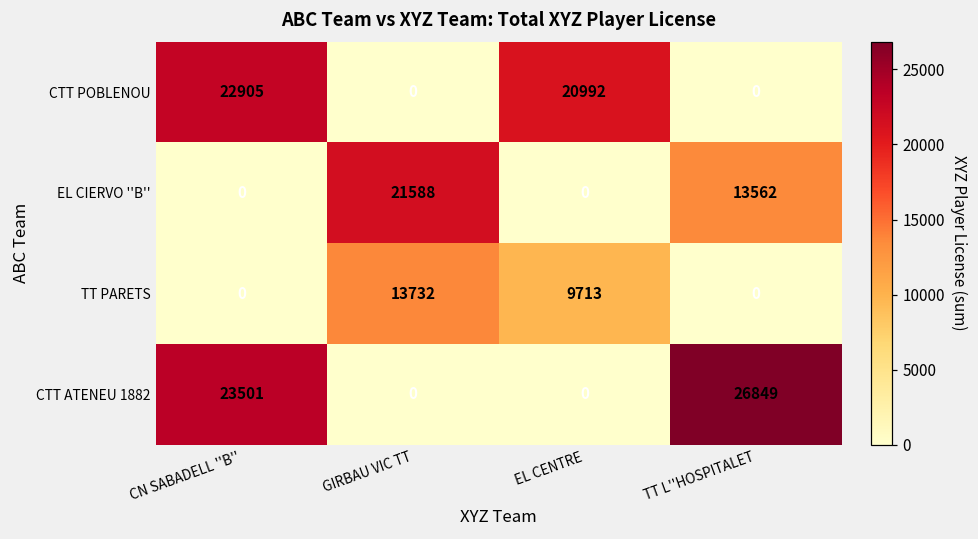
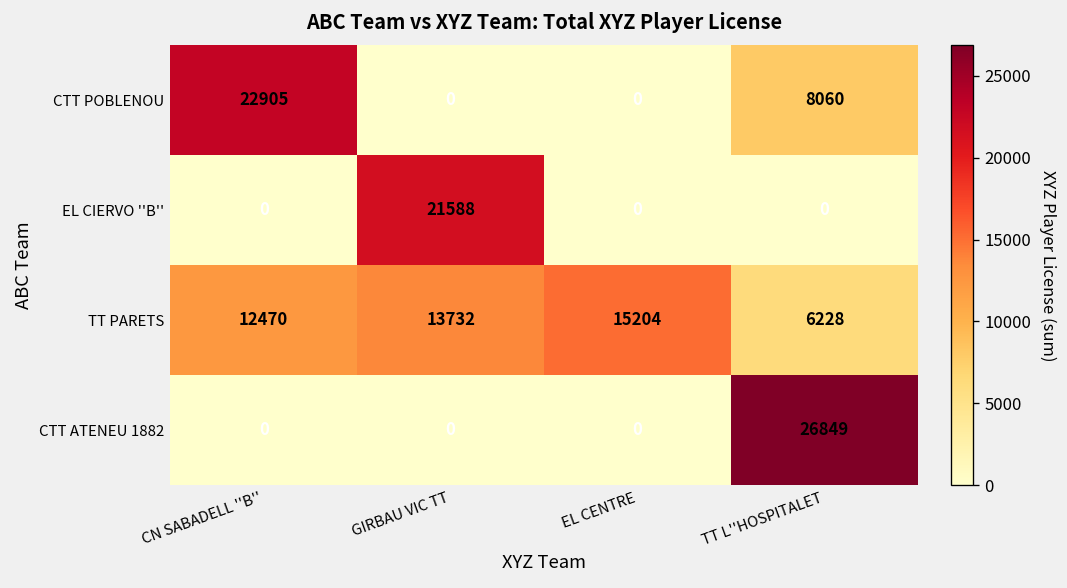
  {
    "CTT POBLENOU": {
      "CN SABADELL ''B''": 22905,
      "GIRBAU VIC TT": 0,
-     "EL CENTRE": 20992,
-     "TT L''HOSPITALET": 0
+     "EL CENTRE": 0,
+     "TT L''HOSPITALET": 8060
    },
    "EL CIERVO ''B''": {
      "CN SABADELL ''B''": 0,
      "GIRBAU VIC TT": 21588,
      "EL CENTRE": 0,
-     "TT L''HOSPITALET": 13562
+     "TT L''HOSPITALET": 0
    },
    "TT PARETS": {
-     "CN SABADELL ''B''": 0,
+     "CN SABADELL ''B''": 12470,
      "GIRBAU VIC TT": 13732,
-     "EL CENTRE": 9713,
-     "TT L''HOSPITALET": 0
+     "EL CENTRE": 15204,
+     "TT L''HOSPITALET": 6228
    },
    "CTT ATENEU 1882": {
-     "CN SABADELL ''B''": 23501,
+     "CN SABADELL ''B''": 0,
      "GIRBAU VIC TT": 0,
      "EL CENTRE": 0,
      "TT L''HOSPITALET": 26849
    }
  }
